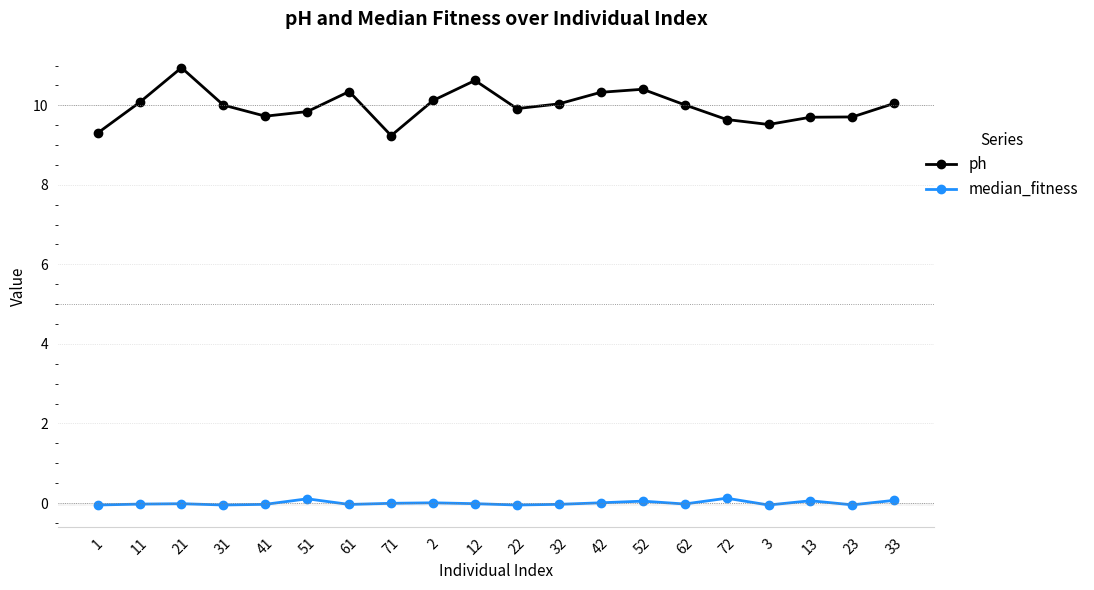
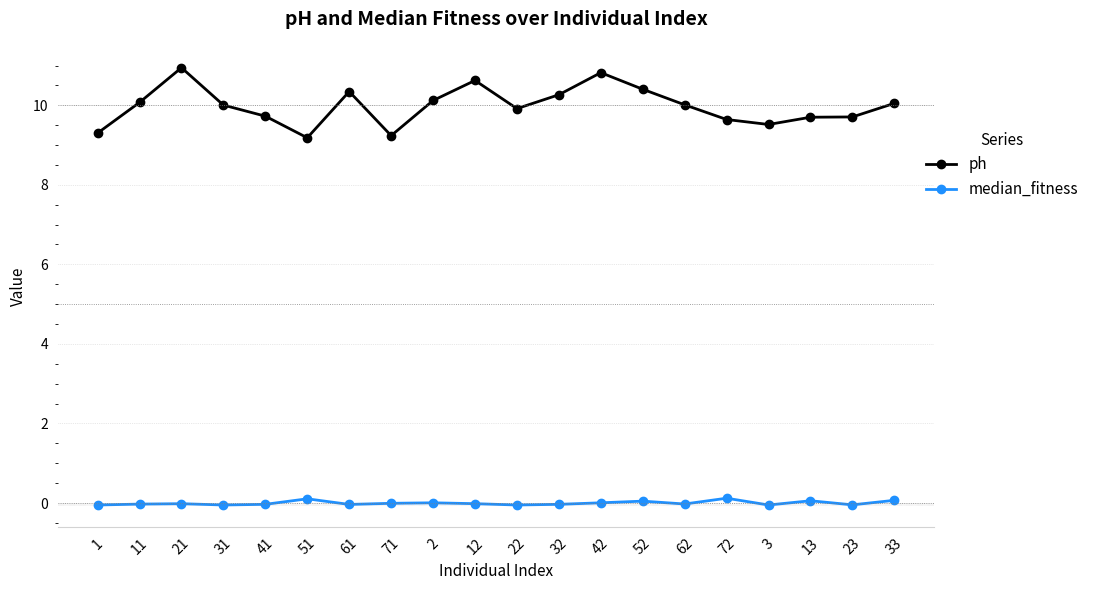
  {
    "ph": {
      "1": 9.3,
      "11": 10.1,
      "21": 10.9,
      "31": 10.0,
      "41": 9.7,
-     "51": 9.8,
+     "51": 9.2,
      "61": 10.3,
      "71": 9.2,
      "2": 10.1,
      "12": 10.6,
      "22": 9.9,
-     "32": 10.0,
-     "42": 10.3,
+     "32": 10.3,
+     "42": 10.8,
      "52": 10.4,
      "62": 10.0,
      "72": 9.6,
      "3": 9.5,
      "13": 9.7,
      "23": 9.7,
      "33": 10.0
    },
    "median_fitness": {
      "1": -0.1,
      "11": 0.0,
      "21": 0.0,
      "31": -0.1,
      "41": 0.0,
      "51": 0.1,
      "61": 0.0,
      "71": 0.0,
      "2": 0.0,
      "12": 0.0,
      "22": -0.1,
      "32": 0.0,
      "42": 0.0,
      "52": 0.0,
      "62": 0.0,
      "72": 0.1,
      "3": -0.1,
      "13": 0.1,
      "23": 0.0,
      "33": 0.1
    }
  }
